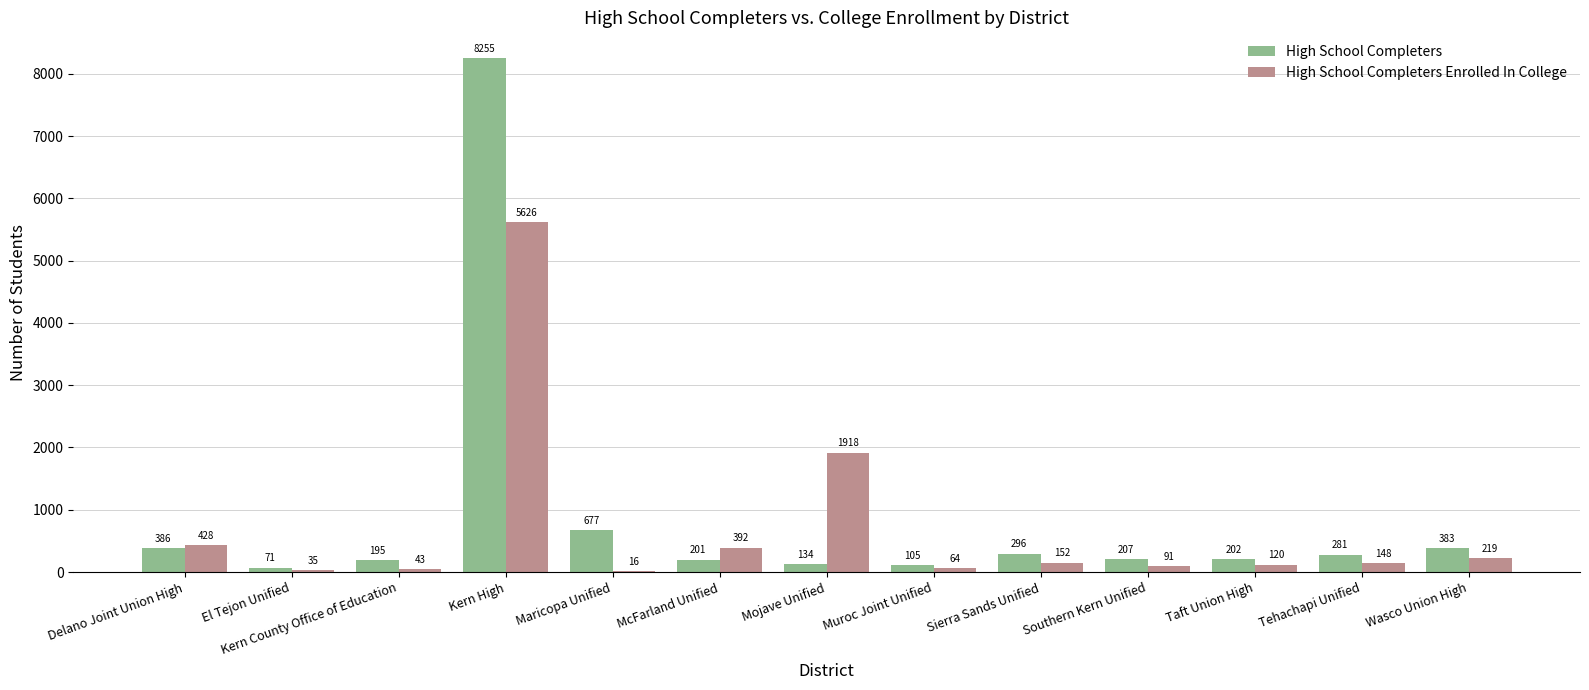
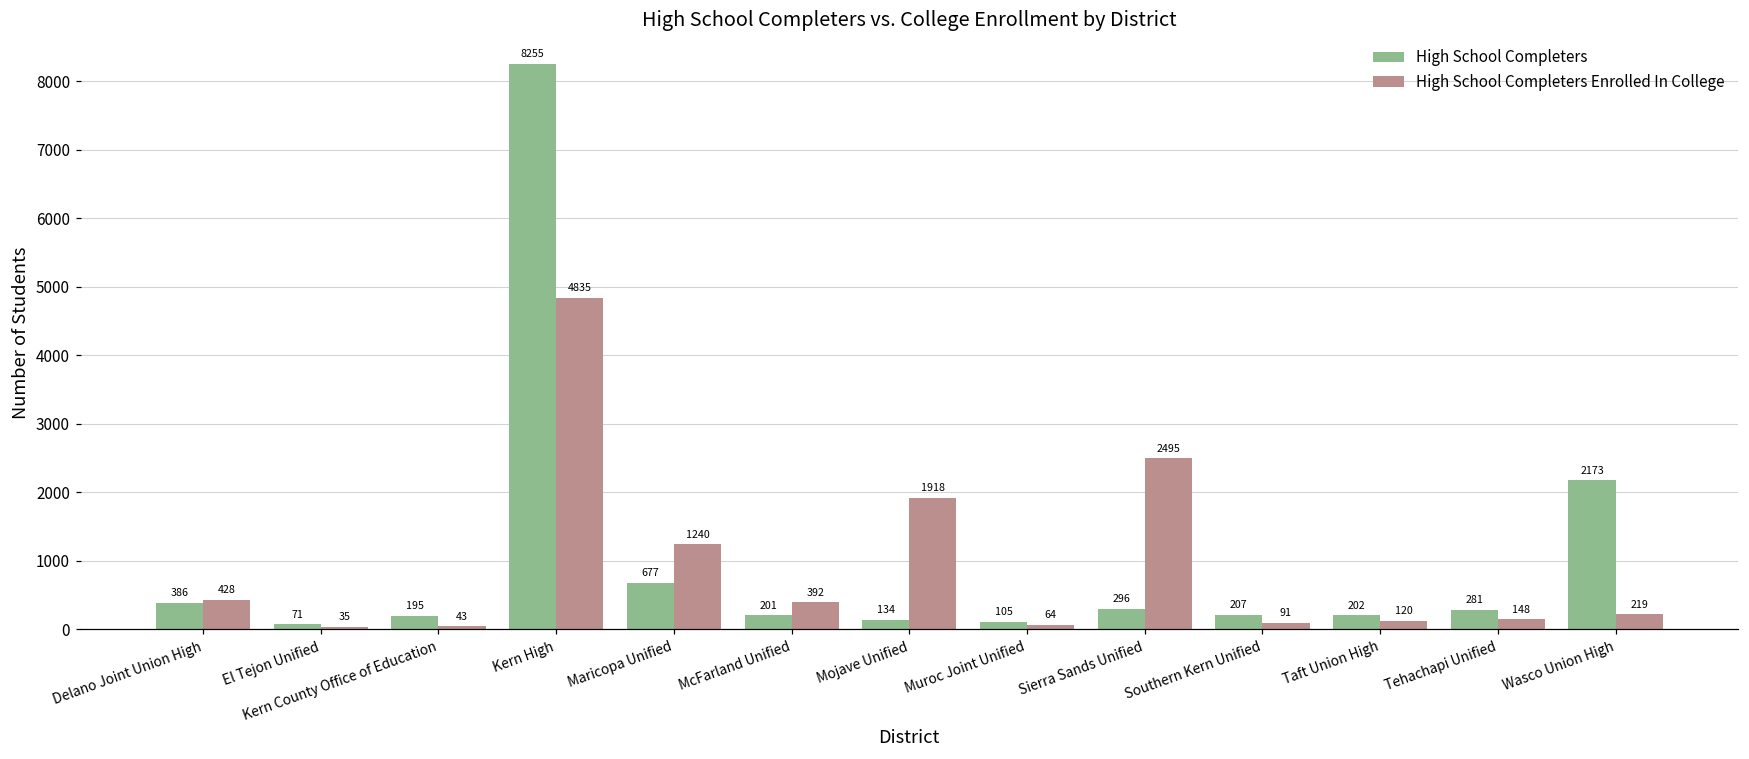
  {
    "High School Completers": {
      "Delano Joint Union High": 386,
      "El Tejon Unified": 71,
      "Kern County Office of Education": 195,
      "Kern High": 8255,
      "Maricopa Unified": 677,
      "McFarland Unified": 201,
      "Mojave Unified": 134,
      "Muroc Joint Unified": 105,
      "Sierra Sands Unified": 296,
      "Southern Kern Unified": 207,
      "Taft Union High": 202,
      "Tehachapi Unified": 281,
-     "Wasco Union High": 383
+     "Wasco Union High": 2173
    },
    "High School Completers Enrolled In College": {
      "Delano Joint Union High": 428,
      "El Tejon Unified": 35,
      "Kern County Office of Education": 43,
-     "Kern High": 5626,
-     "Maricopa Unified": 16,
+     "Kern High": 4835,
+     "Maricopa Unified": 1240,
      "McFarland Unified": 392,
      "Mojave Unified": 1918,
      "Muroc Joint Unified": 64,
-     "Sierra Sands Unified": 152,
+     "Sierra Sands Unified": 2495,
      "Southern Kern Unified": 91,
      "Taft Union High": 120,
      "Tehachapi Unified": 148,
      "Wasco Union High": 219
    }
  }
